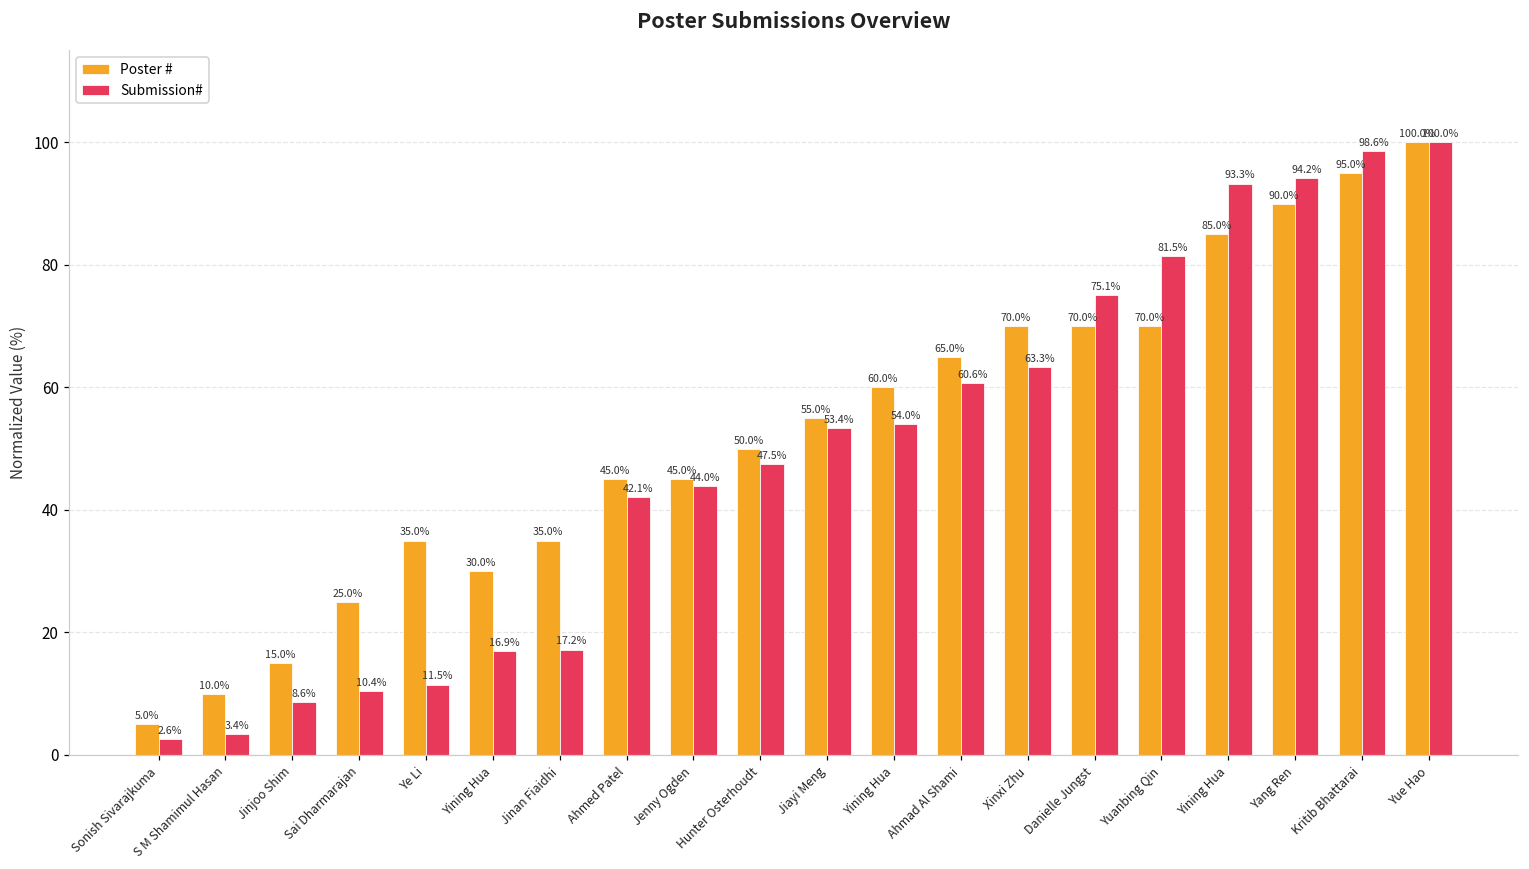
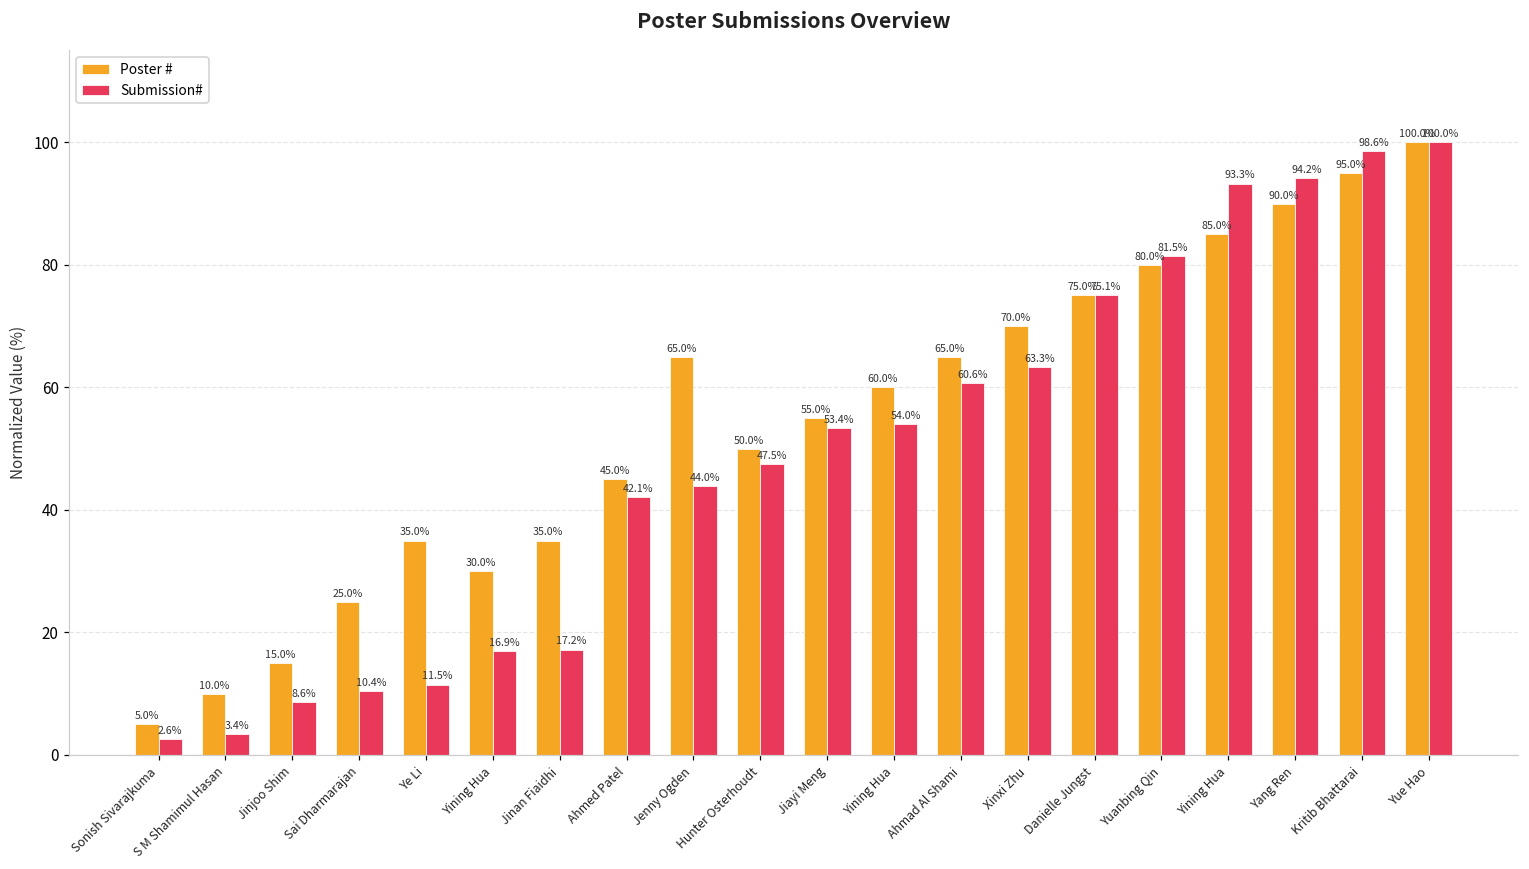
  {
    "Poster #": {
      "Sonish Sivarajkuma": "5.0%",
      "S M Shamimul Hasan": "10.0%",
      "Jinjoo Shim": "15.0%",
      "Sai Dharmarajan": "25.0%",
      "Ye Li": "35.0%",
      "Jinan Fiaidhi": "35.0%",
      "Ahmed Patel": "45.0%",
-     "Jenny Ogden": "45.0%",
+     "Jenny Ogden": "65.0%",
      "Hunter Osterhoudt": "50.0%",
      "Jiayi Meng": "55.0%",
      "Ahmad Al Shami": "65.0%",
      "Xinxi Zhu": "70.0%",
-     "Danielle Jungst": "70.0%",
-     "Yuanbing Qin": "70.0%",
+     "Danielle Jungst": "75.0%",
+     "Yuanbing Qin": "80.0%",
      "Yang Ren": "90.0%",
      "Kritib Bhattarai": "95.0%"
    },
    "Submission#": {
      "Sonish Sivarajkuma": "2.6%",
      "S M Shamimul Hasan": "3.4%",
      "Jinjoo Shim": "8.6%",
      "Sai Dharmarajan": "10.4%",
      "Ye Li": "11.5%",
      "Jinan Fiaidhi": "17.2%",
      "Ahmed Patel": "42.1%",
      "Jenny Ogden": "44.0%",
      "Hunter Osterhoudt": "47.5%",
      "Jiayi Meng": "53.4%",
      "Ahmad Al Shami": "60.6%",
      "Xinxi Zhu": "63.3%",
      "Yuanbing Qin": "81.5%",
      "Yang Ren": "94.2%",
      "Kritib Bhattarai": "98.6%"
    }
  }
